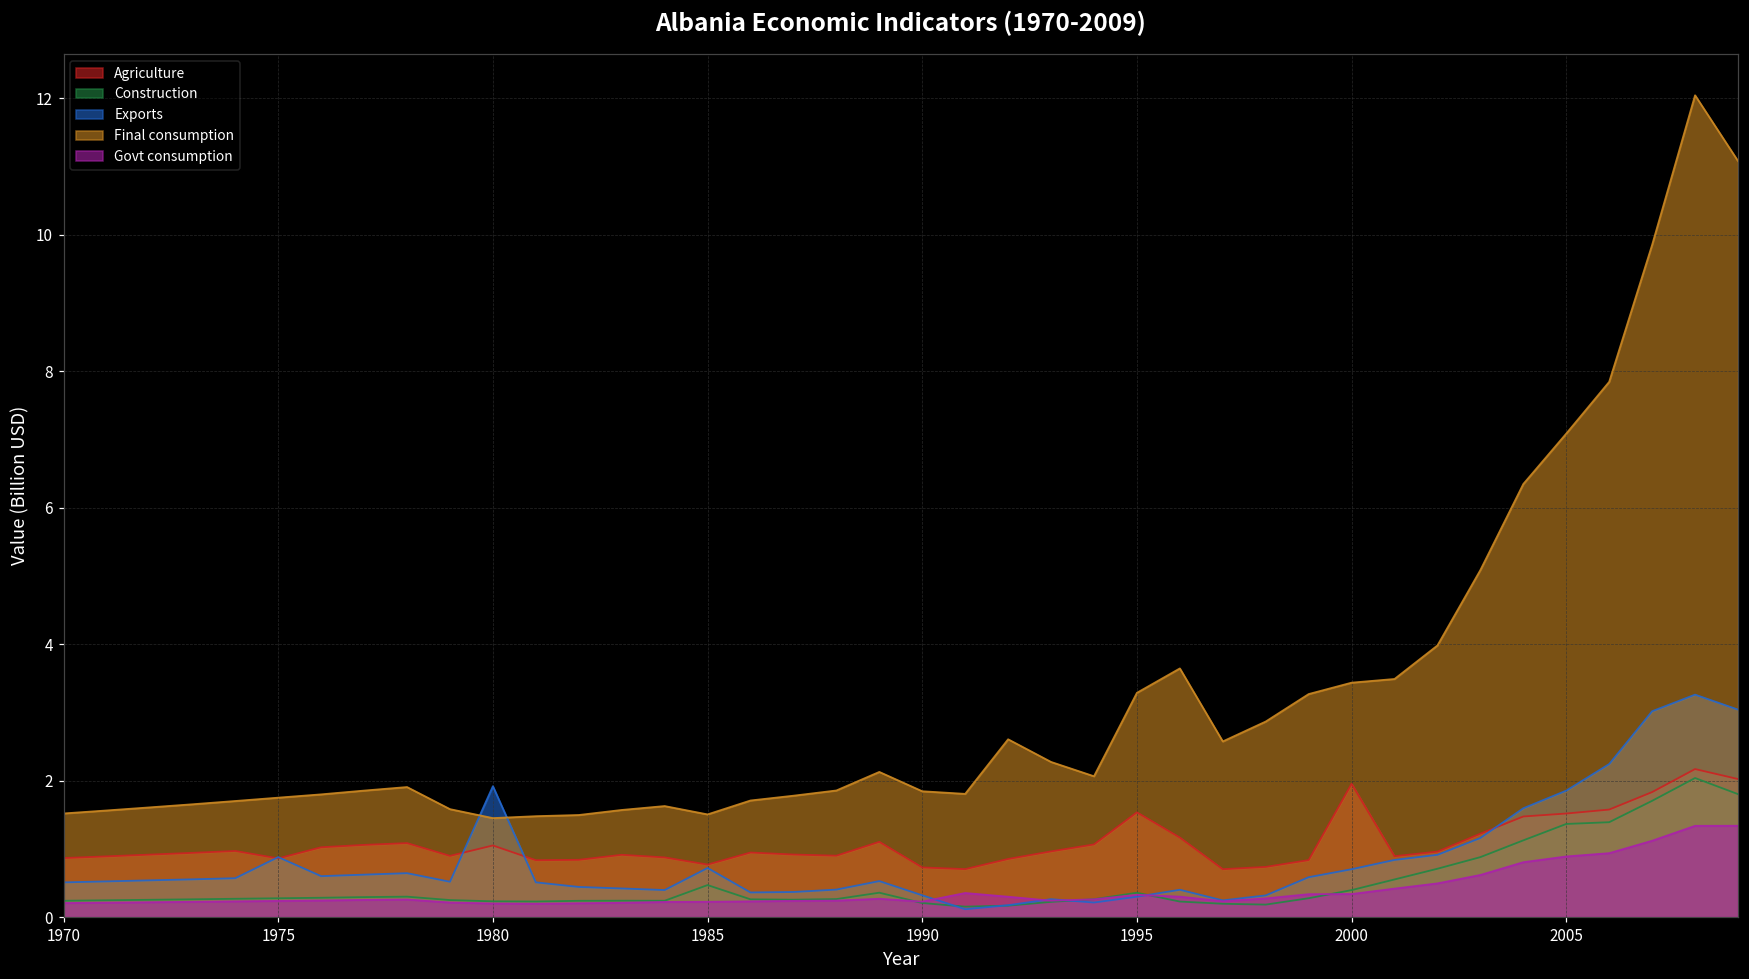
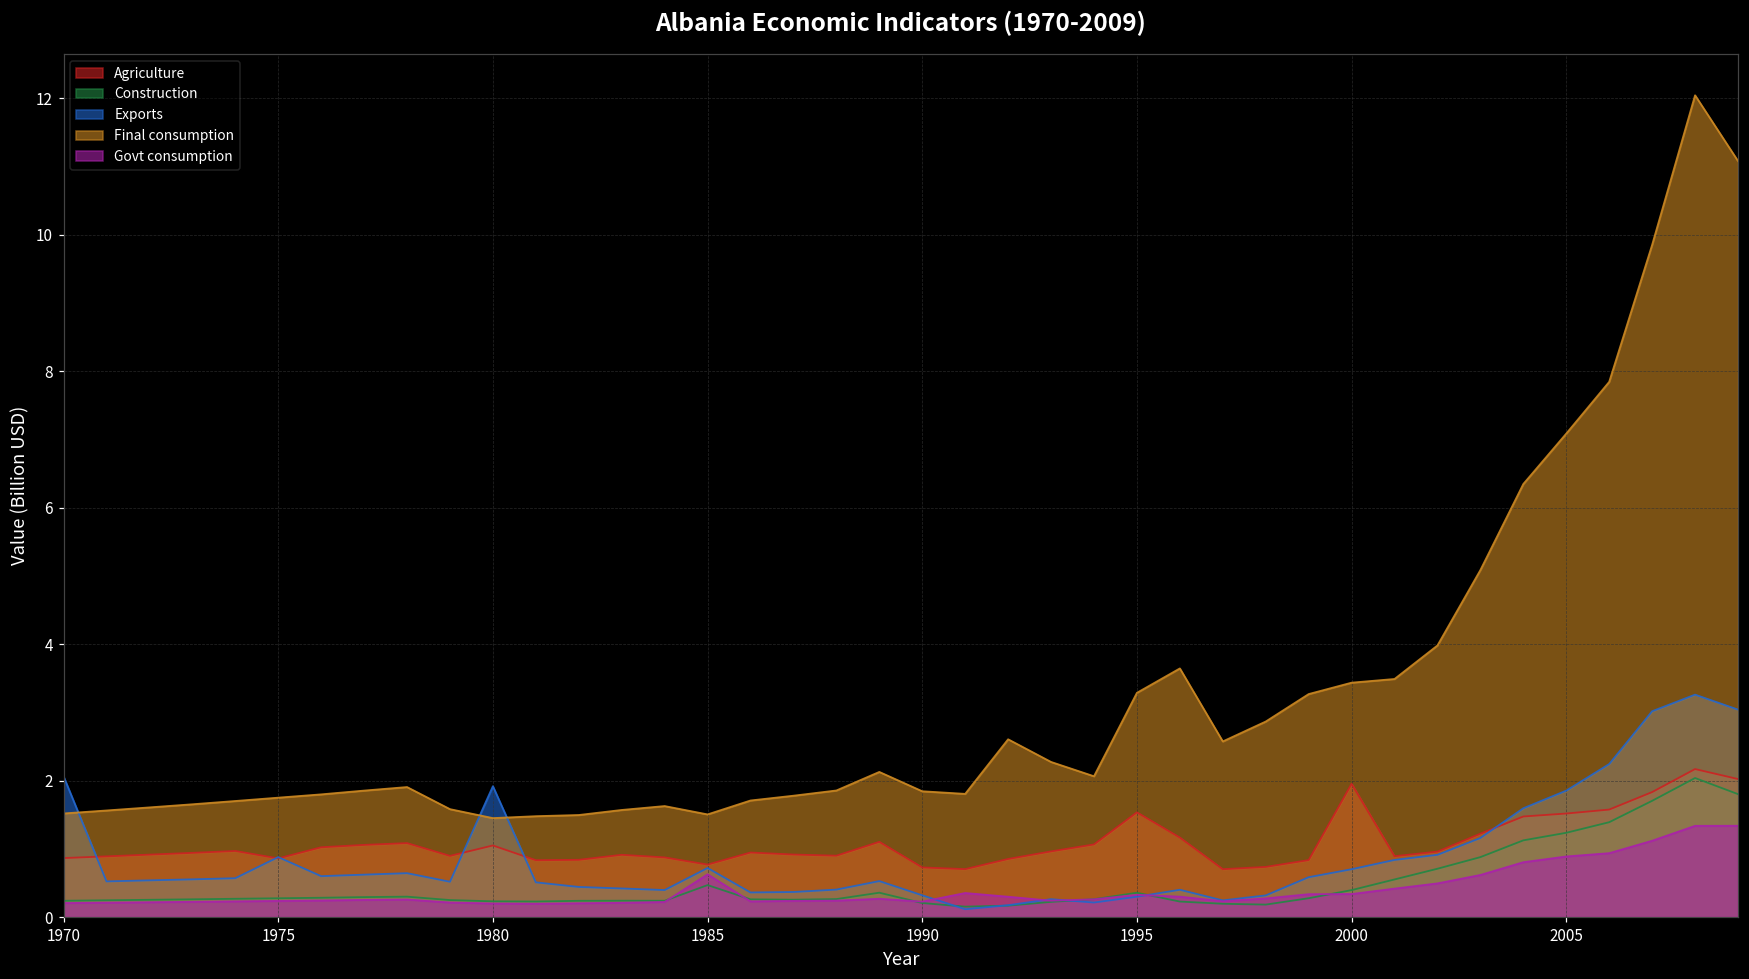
  {
    "Agriculture": {
      "1970": 0.9,
      "1980": 1.0,
      "1985": 0.8,
      "1990": 0.7,
      "1995": 1.5,
      "2000": 2.0,
      "2005": 1.5
    },
    "Construction": {
      "1985": 0.5,
      "2000": 0.4,
-     "2005": 1.4
+     "2005": 1.2
    },
    "Exports": {
-     "1970": 0.5,
+     "1970": 2.1,
      "1980": 1.9,
      "1985": 0.7,
      "1990": 0.3,
      "2000": 0.7,
      "2005": 1.9
    },
    "Final consumption": {
      "1970": 1.5,
      "1975": 1.7,
      "1980": 1.5,
      "1985": 1.5,
      "1990": 1.8,
      "1995": 3.3,
      "2000": 3.4,
      "2005": 7.1
    },
    "Govt consumption": {
-     "1985": 0.2,
+     "1985": 0.6,
      "2000": 0.3,
      "2005": 0.9
    }
  }
